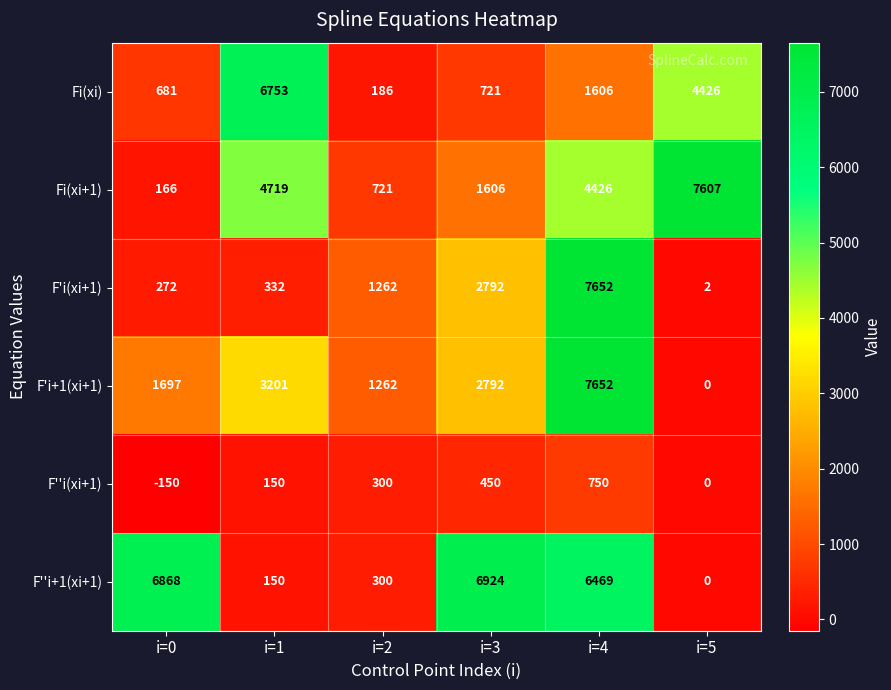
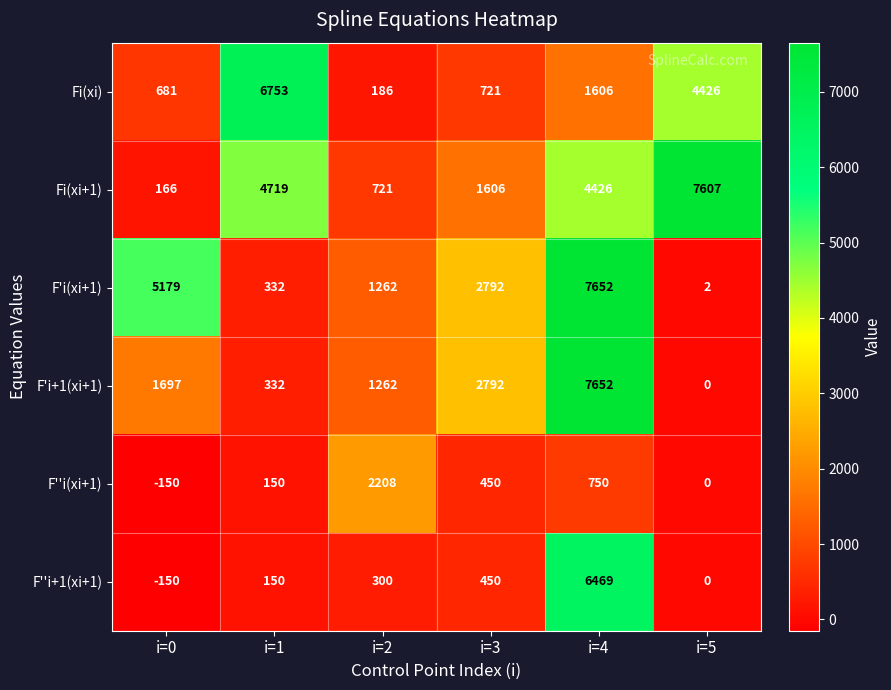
  {
    "Fi(xi)": {
      "i=0": 681,
      "i=1": 6753,
      "i=2": 186,
      "i=3": 721,
      "i=4": 1606
    },
    "Fi(xi+1)": {
      "i=0": 166,
      "i=1": 4719,
      "i=2": 721,
      "i=3": 1606,
      "i=4": 4426,
      "i=5": 7607
    },
    "F'i(xi+1)": {
-     "i=0": 272,
+     "i=0": 5179,
      "i=1": 332,
      "i=2": 1262,
      "i=3": 2792,
      "i=4": 7652,
      "i=5": 2
    },
    "F'i+1(xi+1)": {
      "i=0": 1697,
-     "i=1": 3201,
+     "i=1": 332,
      "i=2": 1262,
      "i=3": 2792,
      "i=4": 7652,
      "i=5": 0
    },
    "F''i(xi+1)": {
      "i=0": -150,
      "i=1": 150,
-     "i=2": 300,
+     "i=2": 2208,
      "i=3": 450,
      "i=4": 750,
      "i=5": 0
    },
    "F''i+1(xi+1)": {
-     "i=0": 6868,
+     "i=0": -150,
      "i=1": 150,
      "i=2": 300,
-     "i=3": 6924,
+     "i=3": 450,
      "i=4": 6469,
      "i=5": 0
    }
  }
